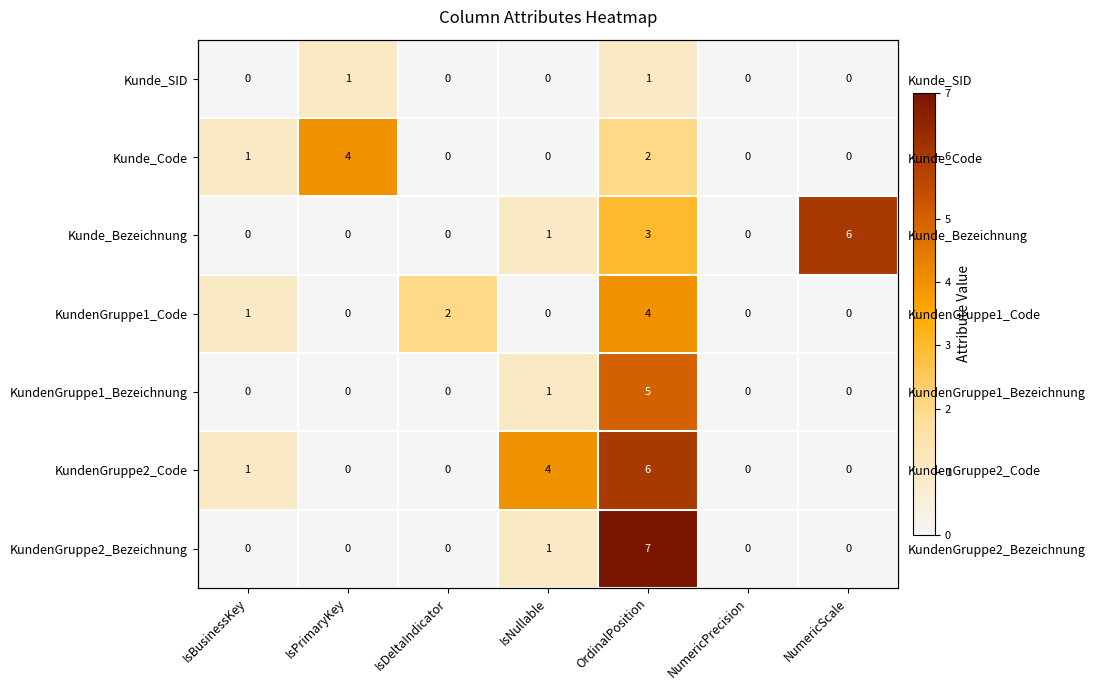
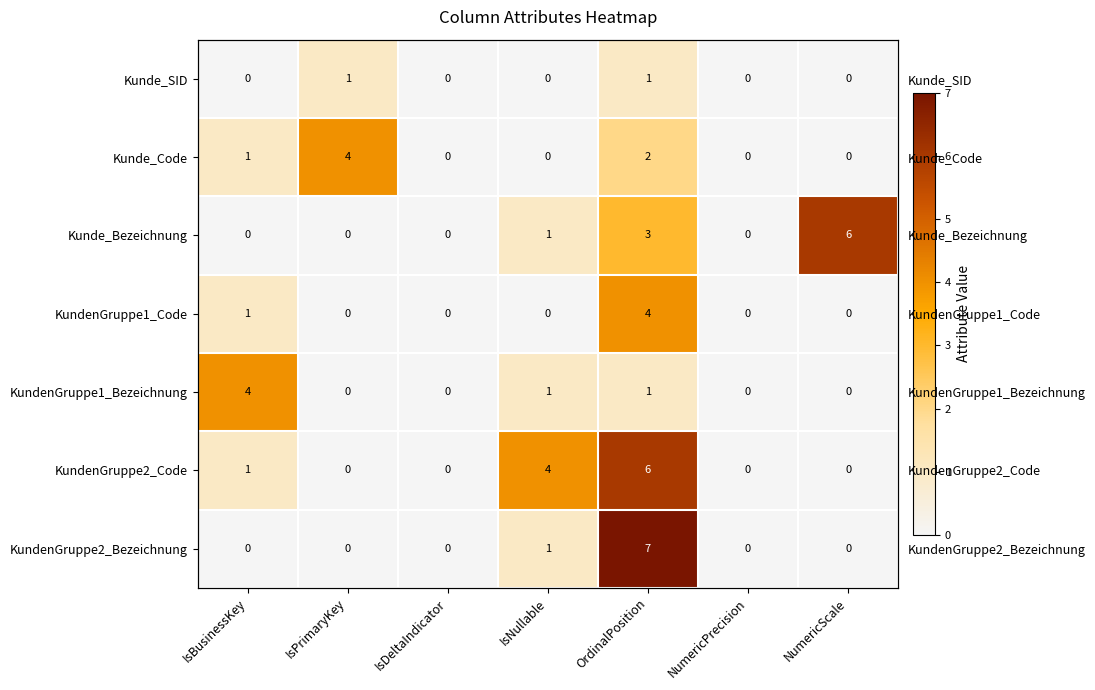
  {
    "Kunde_SID": {
      "IsBusinessKey": 0,
      "IsPrimaryKey": 1,
      "IsDeltaIndicator": 0,
      "IsNullable": 0,
      "OrdinalPosition": 1,
      "NumericPrecision": 0,
      "NumericScale": 0
    },
    "Kunde_Code": {
      "IsBusinessKey": 1,
      "IsPrimaryKey": 4,
      "IsDeltaIndicator": 0,
      "IsNullable": 0,
      "OrdinalPosition": 2,
      "NumericPrecision": 0,
      "NumericScale": 0
    },
    "Kunde_Bezeichnung": {
      "IsBusinessKey": 0,
      "IsPrimaryKey": 0,
      "IsDeltaIndicator": 0,
      "IsNullable": 1,
      "OrdinalPosition": 3,
      "NumericPrecision": 0,
      "NumericScale": 6
    },
    "KundenGruppe1_Code": {
      "IsBusinessKey": 1,
      "IsPrimaryKey": 0,
-     "IsDeltaIndicator": 2,
+     "IsDeltaIndicator": 0,
      "IsNullable": 0,
      "OrdinalPosition": 4,
      "NumericPrecision": 0,
      "NumericScale": 0
    },
    "KundenGruppe1_Bezeichnung": {
-     "IsBusinessKey": 0,
+     "IsBusinessKey": 4,
      "IsPrimaryKey": 0,
      "IsDeltaIndicator": 0,
      "IsNullable": 1,
-     "OrdinalPosition": 5,
+     "OrdinalPosition": 1,
      "NumericPrecision": 0,
      "NumericScale": 0
    },
    "KundenGruppe2_Code": {
      "IsBusinessKey": 1,
      "IsPrimaryKey": 0,
      "IsDeltaIndicator": 0,
      "IsNullable": 4,
      "OrdinalPosition": 6,
      "NumericPrecision": 0,
      "NumericScale": 0
    },
    "KundenGruppe2_Bezeichnung": {
      "IsBusinessKey": 0,
      "IsPrimaryKey": 0,
      "IsDeltaIndicator": 0,
      "IsNullable": 1,
      "OrdinalPosition": 7,
      "NumericPrecision": 0,
      "NumericScale": 0
    }
  }
